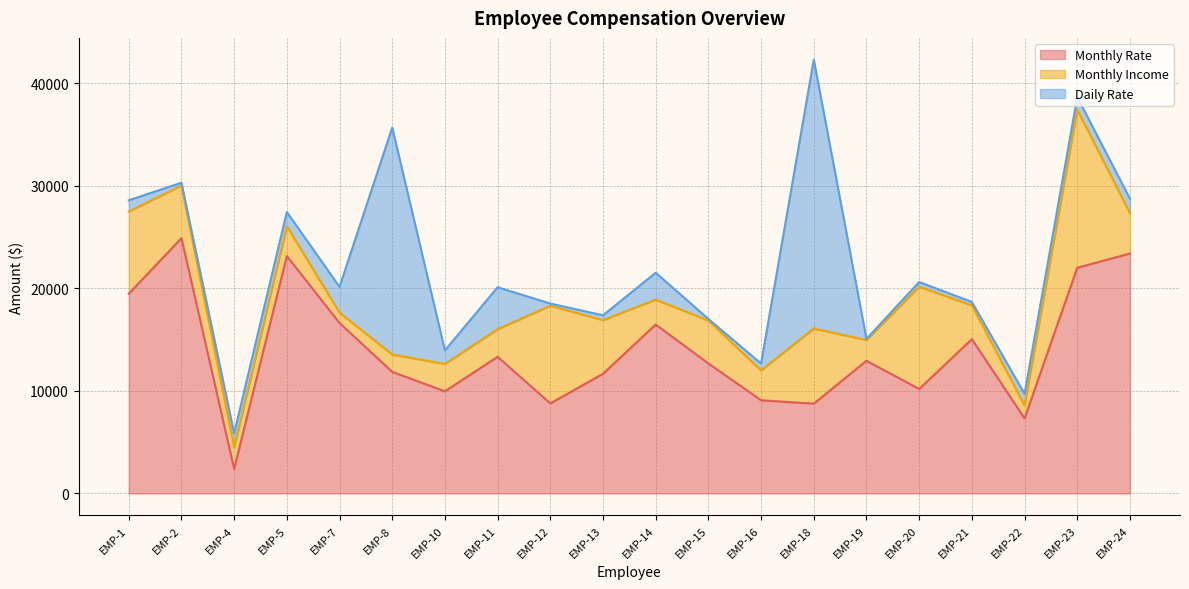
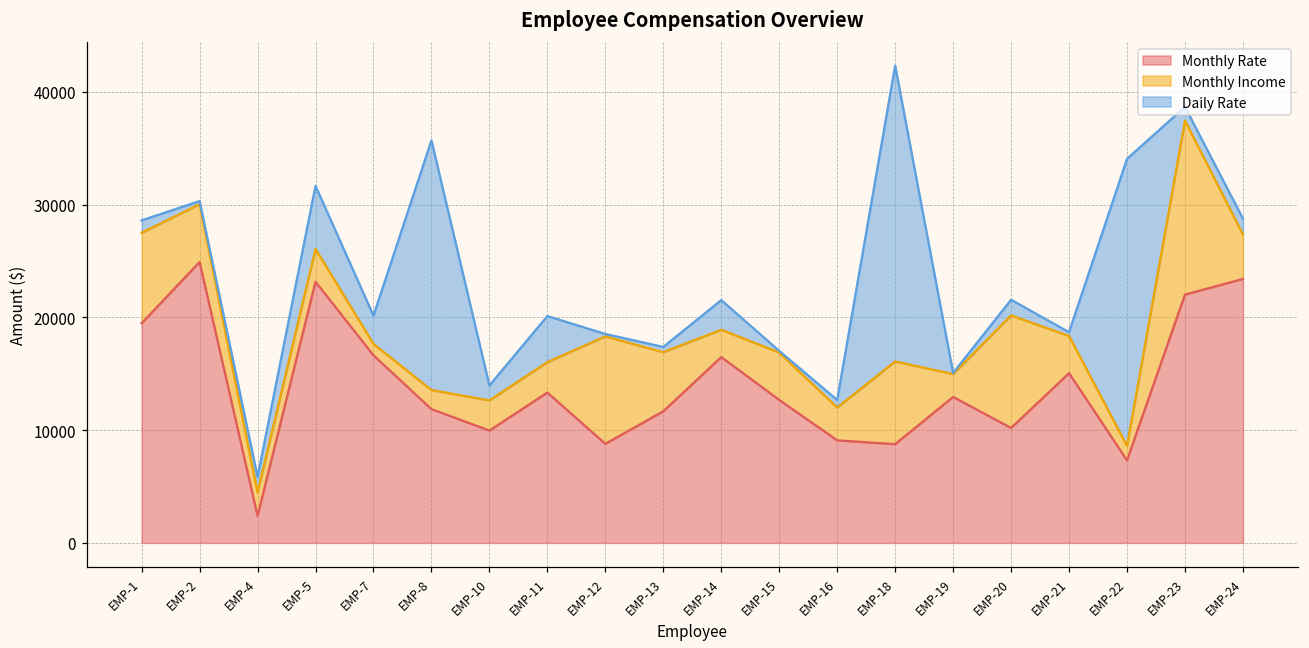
  {
    "Monthly Rate": {
      "EMP-1": 19500,
      "EMP-2": 24900,
      "EMP-4": 2400,
      "EMP-5": 23200,
      "EMP-7": 16600,
      "EMP-8": 11900,
      "EMP-10": 10000,
      "EMP-11": 13300,
      "EMP-12": 8800,
      "EMP-13": 11700,
      "EMP-14": 16500,
      "EMP-15": 12700,
      "EMP-16": 9100,
      "EMP-18": 8800,
      "EMP-19": 12900,
      "EMP-20": 10200,
      "EMP-21": 15100,
      "EMP-22": 7300,
      "EMP-23": 22000,
      "EMP-24": 23400
    },
    "Monthly Income": {
      "EMP-1": 8000,
      "EMP-2": 5100,
      "EMP-4": 2100,
      "EMP-5": 2900,
      "EMP-7": 1000,
      "EMP-8": 1700,
      "EMP-10": 2700,
      "EMP-11": 2700,
      "EMP-13": 5200,
      "EMP-14": 2400,
      "EMP-16": 2900,
      "EMP-18": 7300,
      "EMP-20": 10000,
      "EMP-21": 3300,
      "EMP-22": 1300,
      "EMP-23": 15400,
      "EMP-24": 3900
    },
    "Daily Rate": {
      "EMP-1": 1100,
      "EMP-2": 300,
      "EMP-4": 1400,
-     "EMP-5": 1400,
+     "EMP-5": 5600,
      "EMP-7": 2500,
      "EMP-8": 22100,
      "EMP-10": 1300,
      "EMP-11": 4100,
      "EMP-13": 500,
      "EMP-14": 2600,
      "EMP-16": 700,
      "EMP-18": 26200,
-     "EMP-20": 500,
+     "EMP-20": 1400,
      "EMP-21": 300,
-     "EMP-22": 1100,
+     "EMP-22": 25500,
      "EMP-24": 1400
    }
  }
